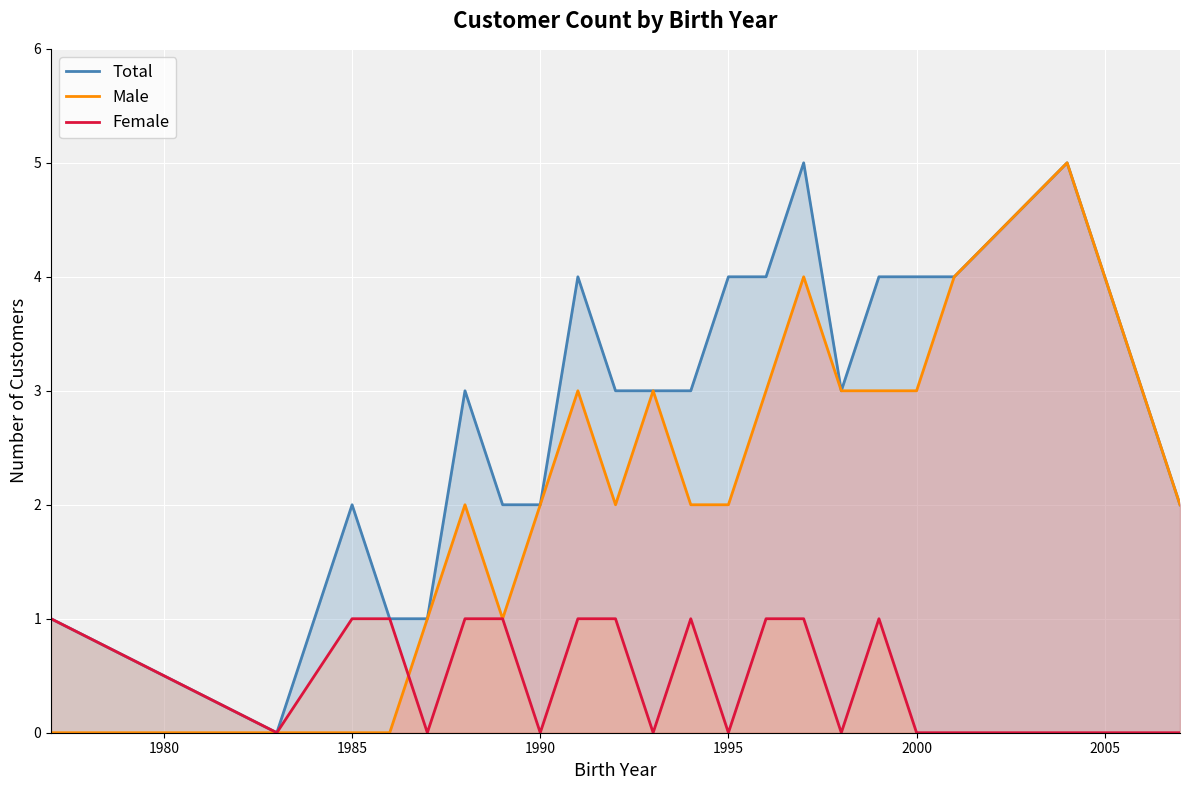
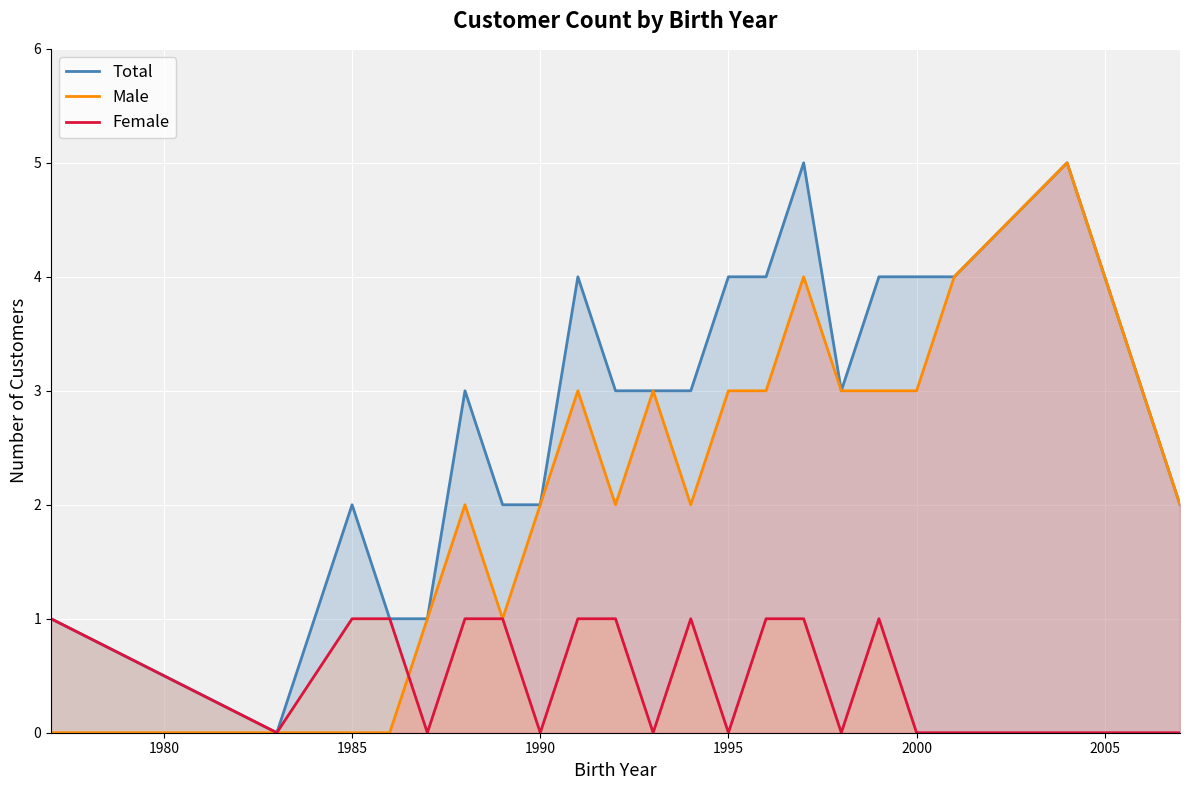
  {
    "Total": {
      "1985": 2,
      "1995": 4,
      "2000": 4
    },
    "Male": {
      "1985": 0,
-     "1995": 2,
+     "1995": 3,
      "2000": 3
    },
    "Female": {
      "1985": 1,
      "1990": 0,
      "1995": 0,
      "2000": 0
    }
  }
